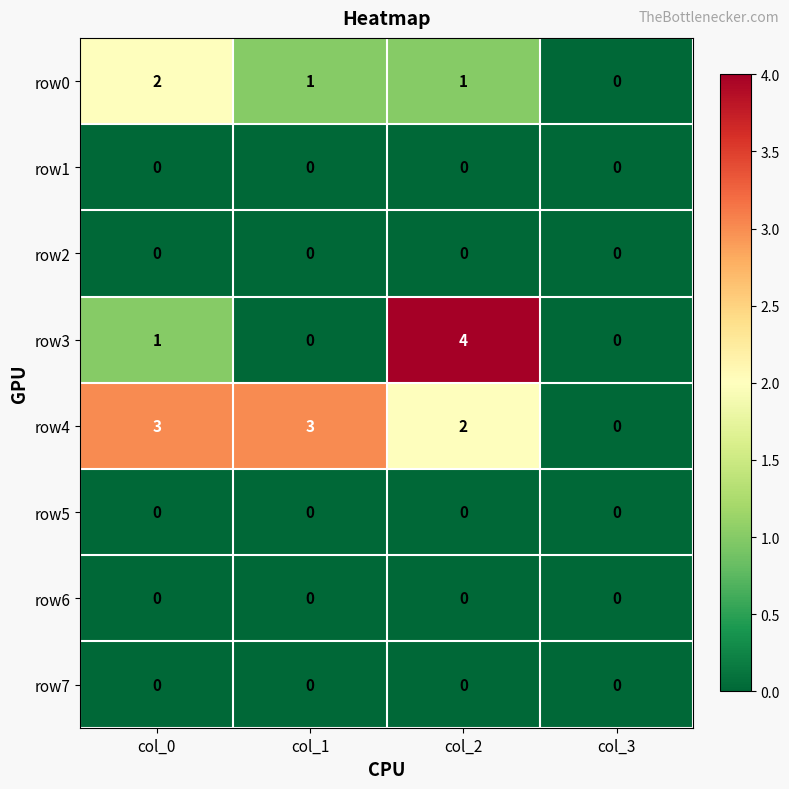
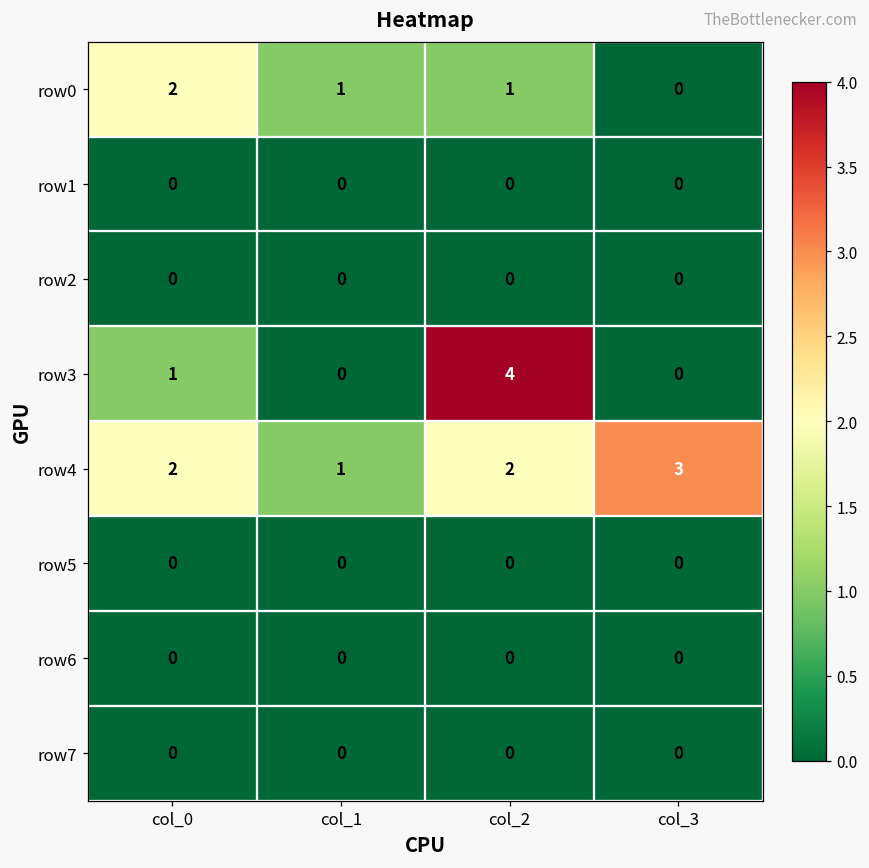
  {
    "row0": {
      "col_0": 2,
      "col_1": 1,
      "col_2": 1,
      "col_3": 0
    },
    "row1": {
      "col_0": 0,
      "col_1": 0,
      "col_2": 0,
      "col_3": 0
    },
    "row2": {
      "col_0": 0,
      "col_1": 0,
      "col_2": 0,
      "col_3": 0
    },
    "row3": {
      "col_0": 1,
      "col_1": 0,
      "col_2": 4,
      "col_3": 0
    },
    "row4": {
-     "col_0": 3,
-     "col_1": 3,
+     "col_0": 2,
+     "col_1": 1,
      "col_2": 2,
-     "col_3": 0
+     "col_3": 3
    },
    "row5": {
      "col_0": 0,
      "col_1": 0,
      "col_2": 0,
      "col_3": 0
    },
    "row6": {
      "col_0": 0,
      "col_1": 0,
      "col_2": 0,
      "col_3": 0
    },
    "row7": {
      "col_0": 0,
      "col_1": 0,
      "col_2": 0,
      "col_3": 0
    }
  }
